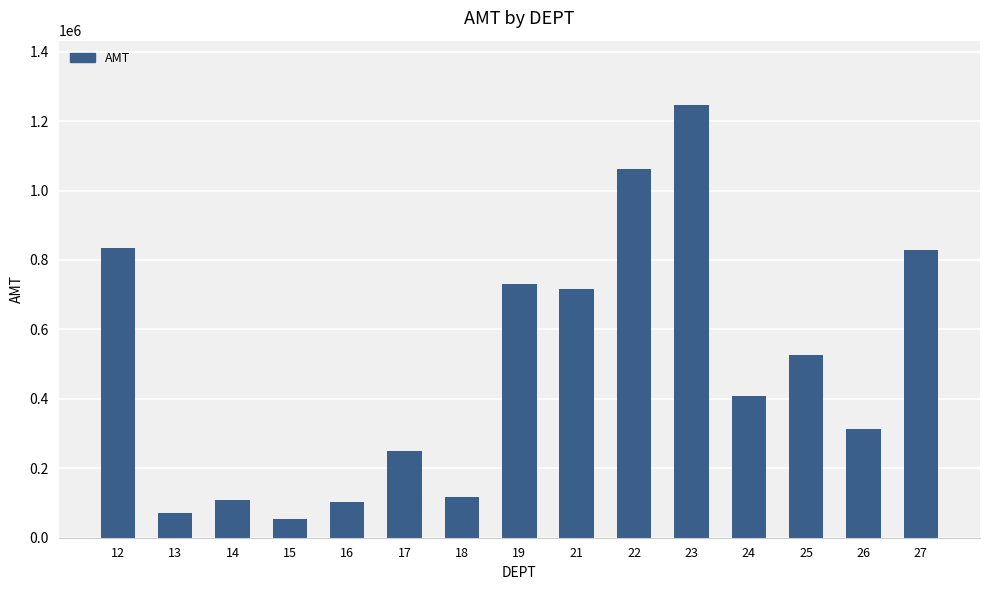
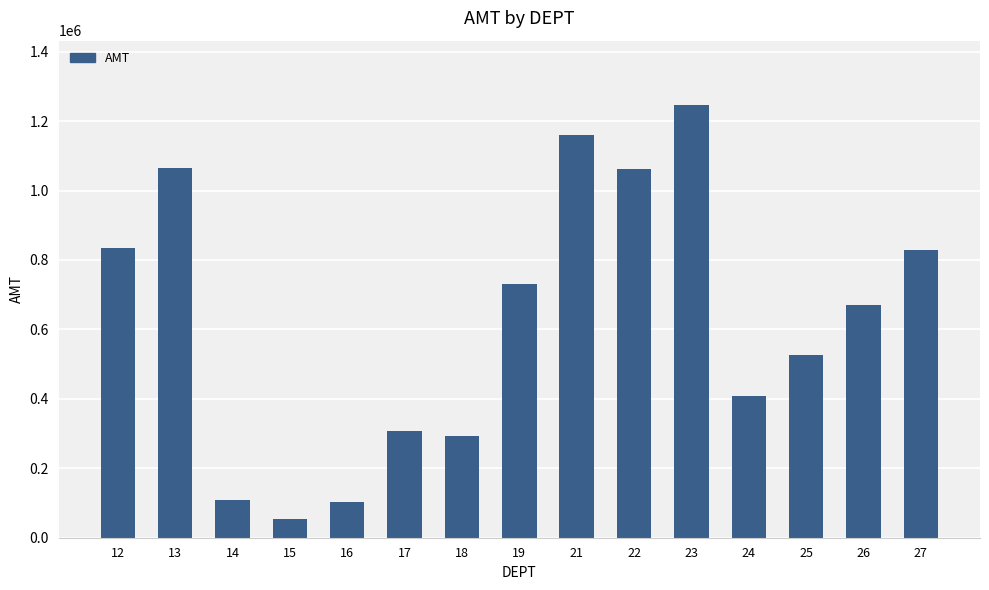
  {
    "12": 830000,
-   "13": 70000,
+   "13": 1070000,
    "14": 110000,
    "15": 50000,
    "16": 100000,
-   "17": 250000,
-   "18": 120000,
+   "17": 310000,
+   "18": 290000,
    "19": 730000,
-   "21": 720000,
+   "21": 1160000,
    "22": 1060000,
    "23": 1250000,
    "24": 410000,
    "25": 530000,
-   "26": 310000,
+   "26": 670000,
    "27": 830000
  }
